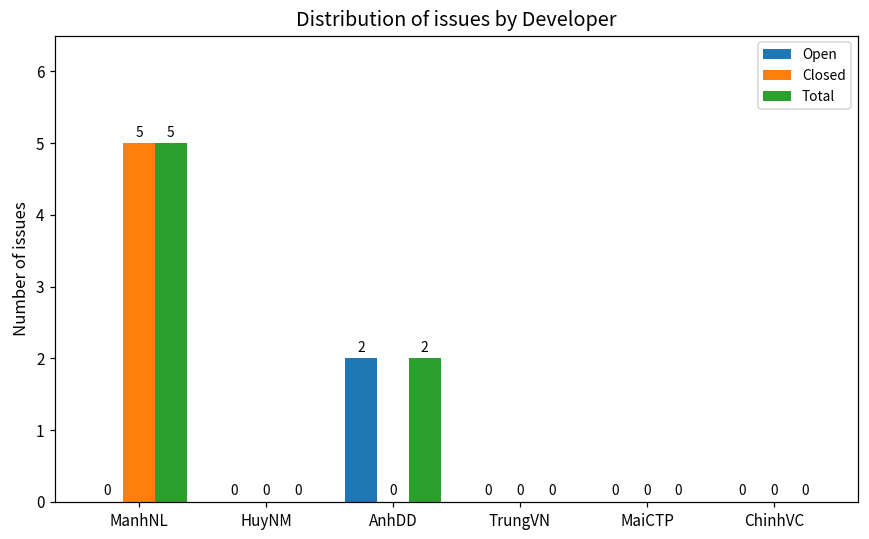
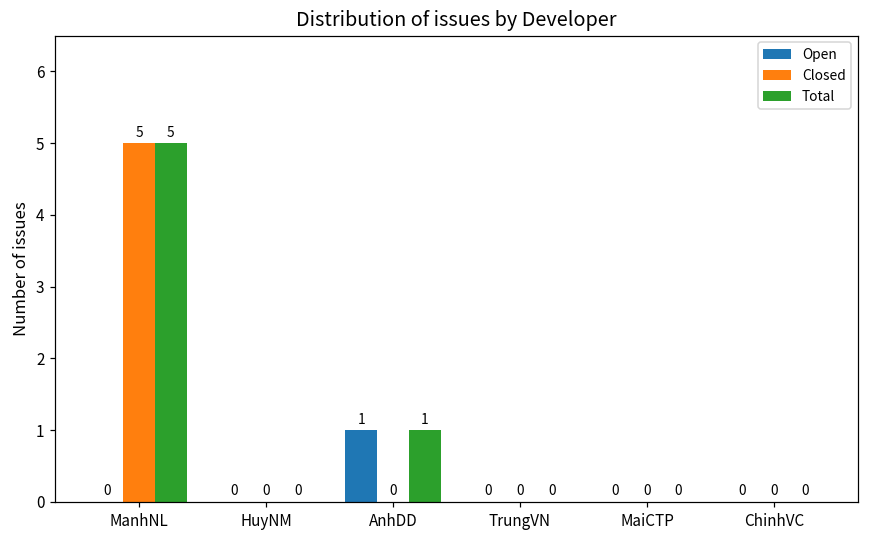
  {
    "Open": {
      "ManhNL": 0,
      "HuyNM": 0,
-     "AnhDD": 2,
+     "AnhDD": 1,
      "TrungVN": 0,
      "MaiCTP": 0,
      "ChinhVC": 0
    },
    "Closed": {
      "ManhNL": 5,
      "HuyNM": 0,
      "AnhDD": 0,
      "TrungVN": 0,
      "MaiCTP": 0,
      "ChinhVC": 0
    },
    "Total": {
      "ManhNL": 5,
      "HuyNM": 0,
-     "AnhDD": 2,
+     "AnhDD": 1,
      "TrungVN": 0,
      "MaiCTP": 0,
      "ChinhVC": 0
    }
  }
